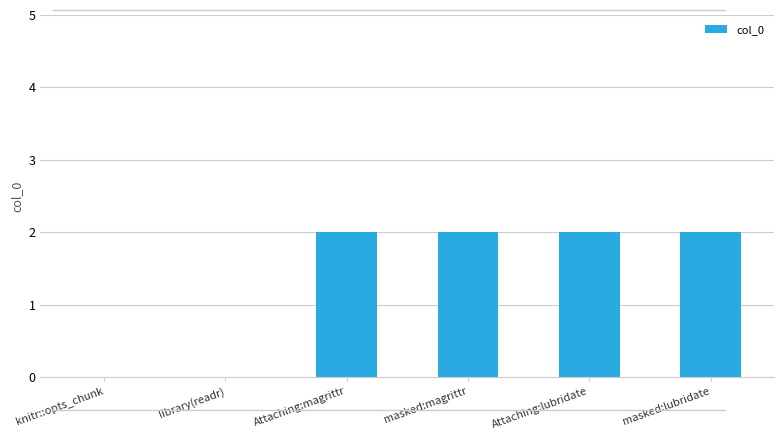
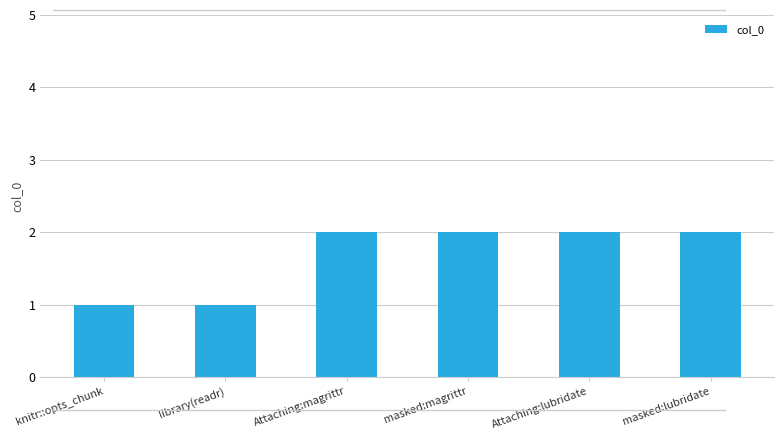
  {
-   "knitr::opts_chunk": 0,
-   "library(readr)": 0,
+   "knitr::opts_chunk": 1,
+   "library(readr)": 1,
    "Attaching:magrittr": 2,
    "masked:magrittr": 2,
    "Attaching:lubridate": 2,
    "masked:lubridate": 2
  }
